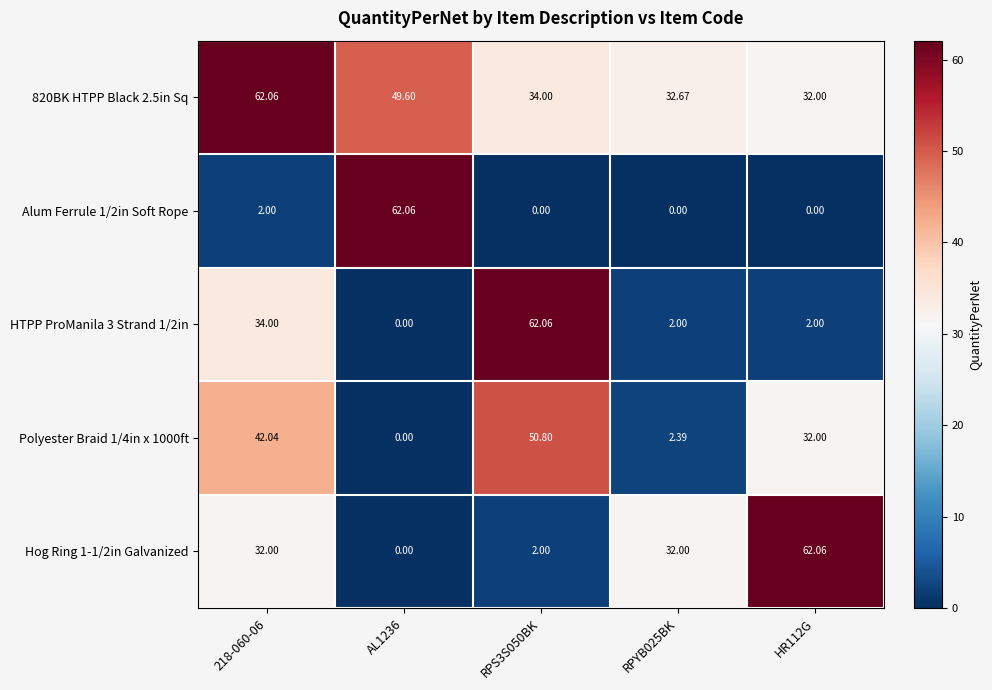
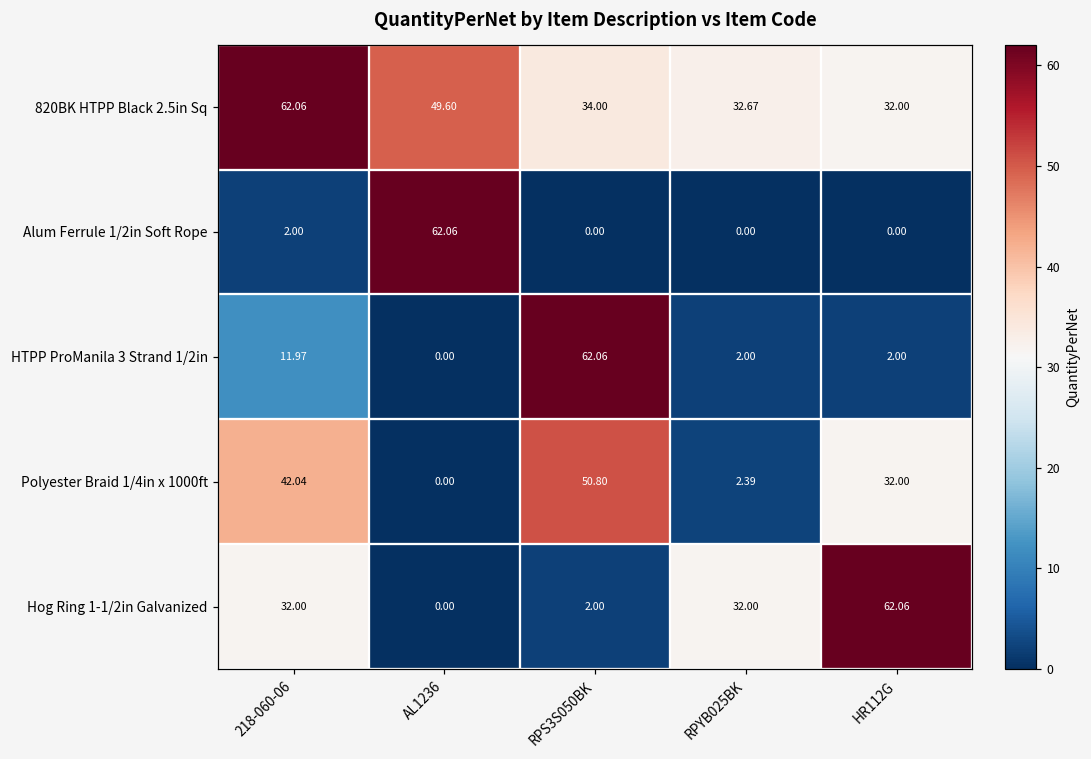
  {
    "820BK HTPP Black 2.5in Sq": {
      "218-060-06": 62.06,
      "AL1236": 49.60,
      "RPS3S050BK": 34.00,
      "RPYB025BK": 32.67,
      "HR112G": 32.00
    },
    "Alum Ferrule 1/2in Soft Rope": {
      "218-060-06": 2.00,
      "AL1236": 62.06,
      "RPS3S050BK": 0.00,
      "RPYB025BK": 0.00,
      "HR112G": 0.00
    },
    "HTPP ProManila 3 Strand 1/2in": {
-     "218-060-06": 34.00,
+     "218-060-06": 11.97,
      "AL1236": 0.00,
      "RPS3S050BK": 62.06,
      "RPYB025BK": 2.00,
      "HR112G": 2.00
    },
    "Polyester Braid 1/4in x 1000ft": {
      "218-060-06": 42.04,
      "AL1236": 0.00,
      "RPS3S050BK": 50.80,
      "RPYB025BK": 2.39,
      "HR112G": 32.00
    },
    "Hog Ring 1-1/2in Galvanized": {
      "218-060-06": 32.00,
      "AL1236": 0.00,
      "RPS3S050BK": 2.00,
      "RPYB025BK": 32.00,
      "HR112G": 62.06
    }
  }
